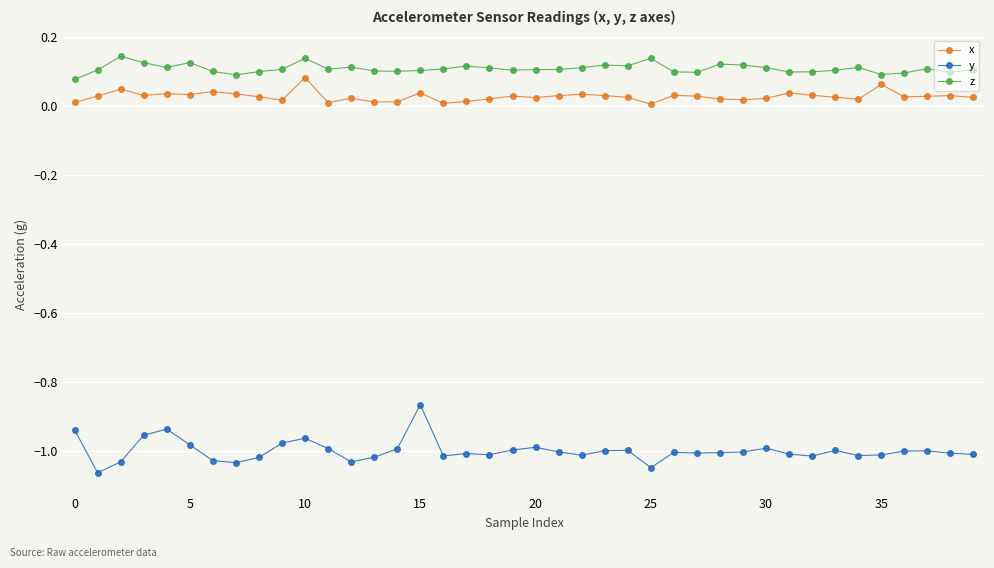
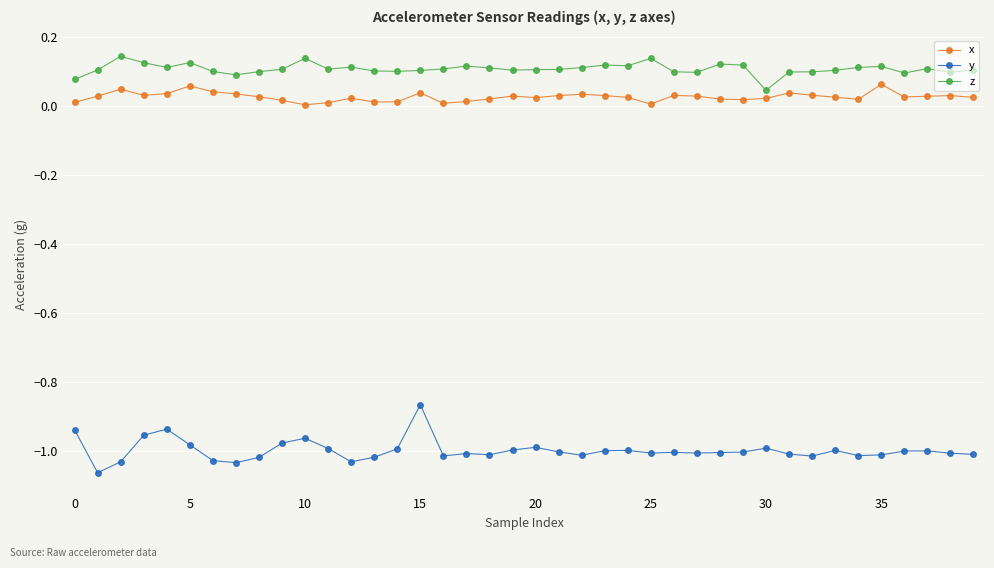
  {
    "x": {
      "0": 0.01,
-     "5": 0.03,
-     "10": 0.08,
+     "5": 0.06,
+     "10": 0.00,
      "15": 0.04,
      "20": 0.02,
      "25": 0.01,
      "30": 0.02,
      "35": 0.06
    },
    "y": {
      "0": -0.94,
      "5": -0.98,
      "10": -0.96,
      "15": -0.87,
      "20": -0.99,
-     "25": -1.05,
+     "25": -1.01,
      "30": -0.99,
      "35": -1.01
    },
    "z": {
      "0": 0.08,
      "5": 0.13,
      "10": 0.14,
      "15": 0.10,
      "20": 0.10,
      "25": 0.14,
-     "30": 0.11,
-     "35": 0.09
+     "30": 0.05,
+     "35": 0.11
    }
  }
